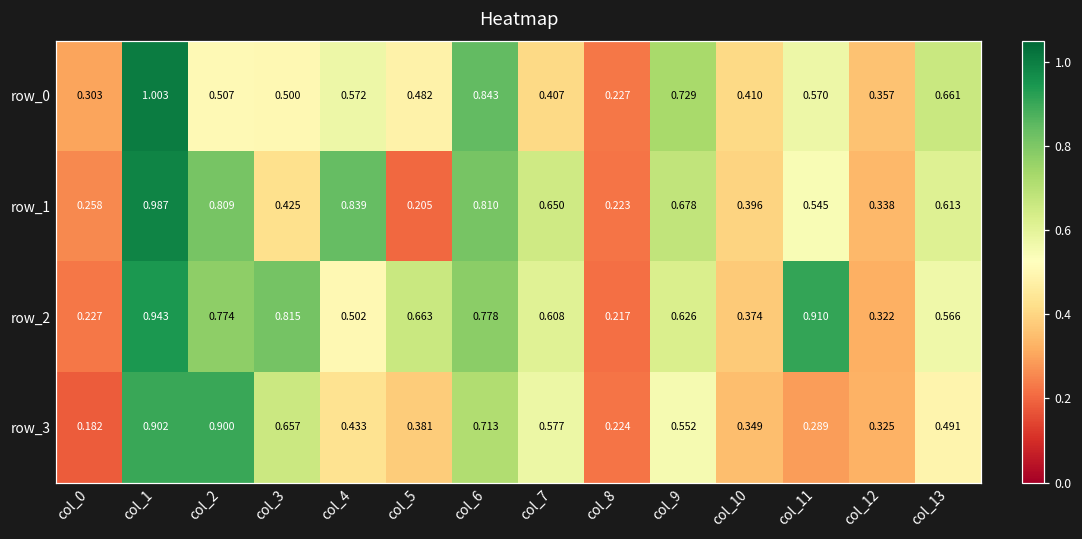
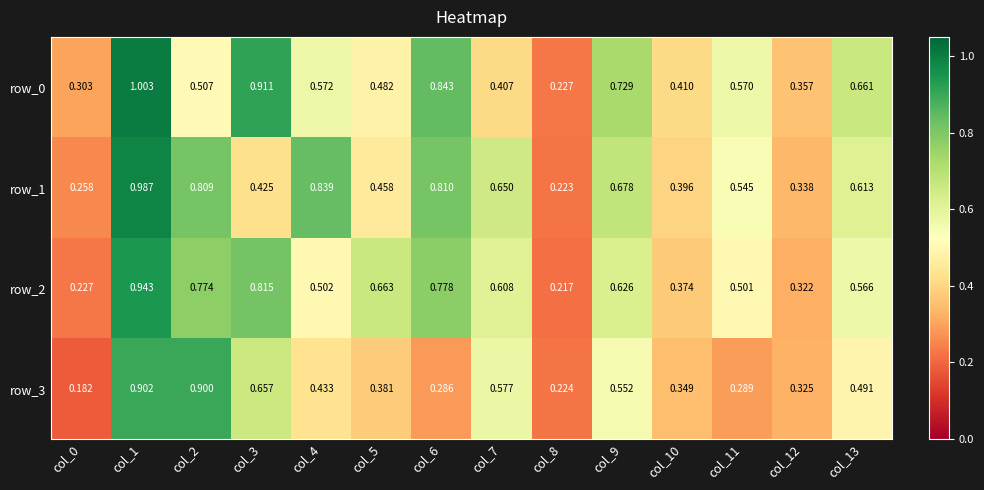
  {
    "row_0": {
      "col_0": 0.303,
      "col_1": 1.003,
      "col_2": 0.507,
-     "col_3": 0.500,
+     "col_3": 0.911,
      "col_4": 0.572,
      "col_5": 0.482,
      "col_6": 0.843,
      "col_7": 0.407,
      "col_8": 0.227,
      "col_9": 0.729,
      "col_10": 0.410,
      "col_11": 0.570,
      "col_12": 0.357,
      "col_13": 0.661
    },
    "row_1": {
      "col_0": 0.258,
      "col_1": 0.987,
      "col_2": 0.809,
      "col_3": 0.425,
      "col_4": 0.839,
-     "col_5": 0.205,
+     "col_5": 0.458,
      "col_6": 0.810,
      "col_7": 0.650,
      "col_8": 0.223,
      "col_9": 0.678,
      "col_10": 0.396,
      "col_11": 0.545,
      "col_12": 0.338,
      "col_13": 0.613
    },
    "row_2": {
      "col_0": 0.227,
      "col_1": 0.943,
      "col_2": 0.774,
      "col_3": 0.815,
      "col_4": 0.502,
      "col_5": 0.663,
      "col_6": 0.778,
      "col_7": 0.608,
      "col_8": 0.217,
      "col_9": 0.626,
      "col_10": 0.374,
-     "col_11": 0.910,
+     "col_11": 0.501,
      "col_12": 0.322,
      "col_13": 0.566
    },
    "row_3": {
      "col_0": 0.182,
      "col_1": 0.902,
      "col_2": 0.900,
      "col_3": 0.657,
      "col_4": 0.433,
      "col_5": 0.381,
-     "col_6": 0.713,
+     "col_6": 0.286,
      "col_7": 0.577,
      "col_8": 0.224,
      "col_9": 0.552,
      "col_10": 0.349,
      "col_11": 0.289,
      "col_12": 0.325,
      "col_13": 0.491
    }
  }
